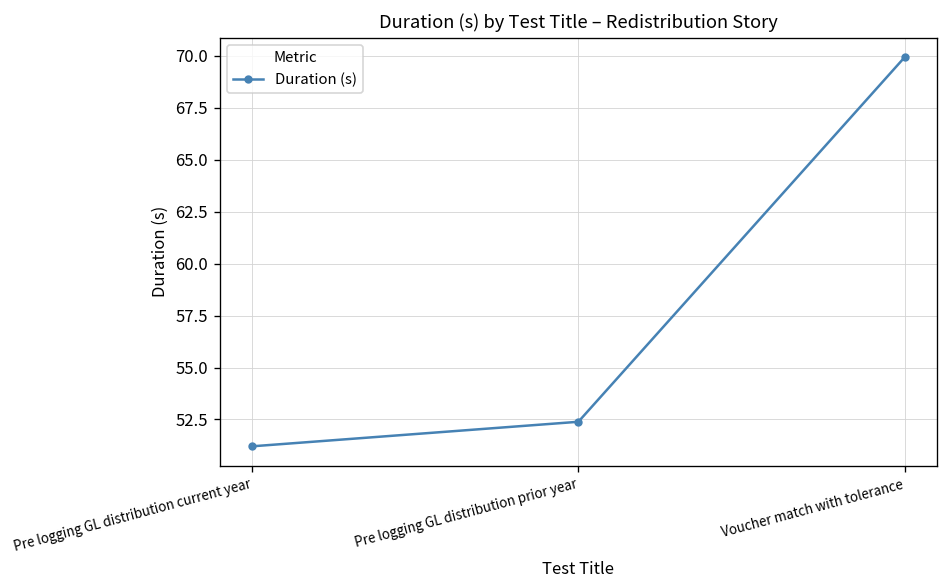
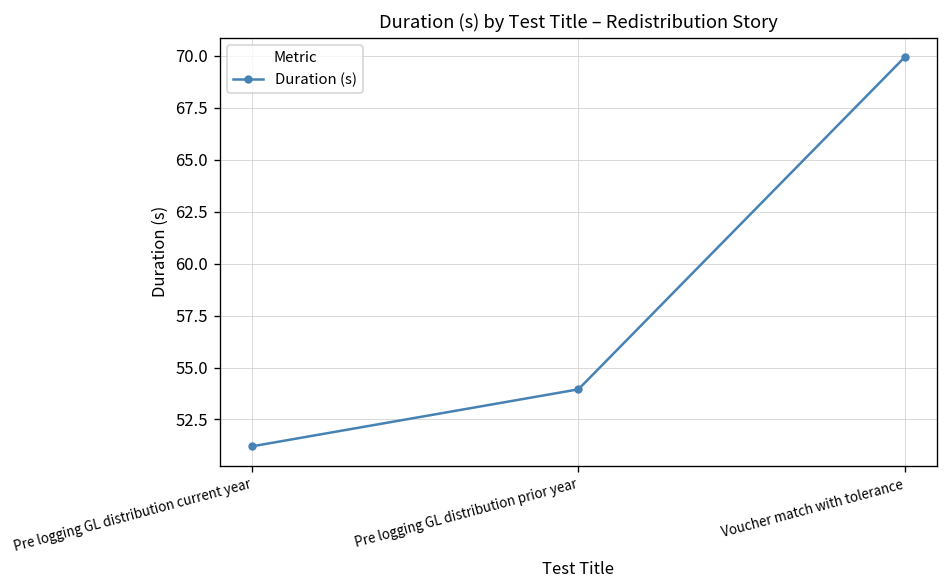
  {
    "Pre logging GL distribution current year": 51.2,
-   "Pre logging GL distribution prior year": 52.4,
+   "Pre logging GL distribution prior year": 54.0,
    "Voucher match with tolerance": 69.9
  }
